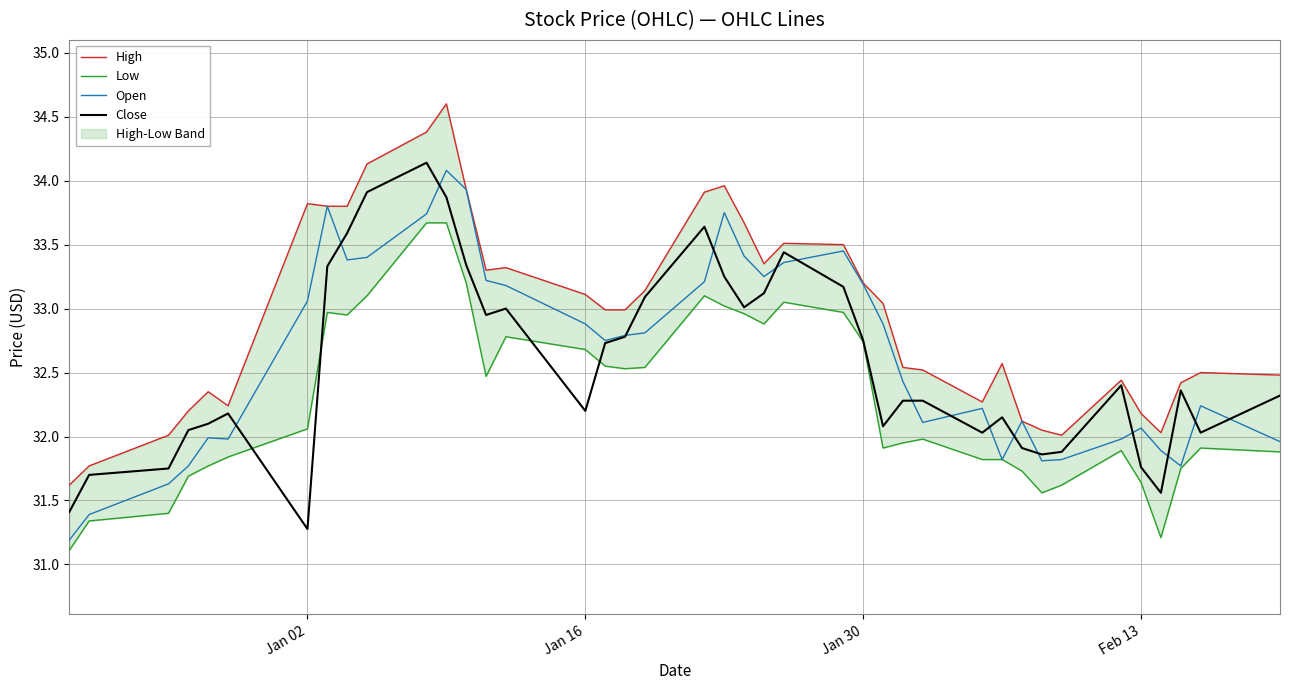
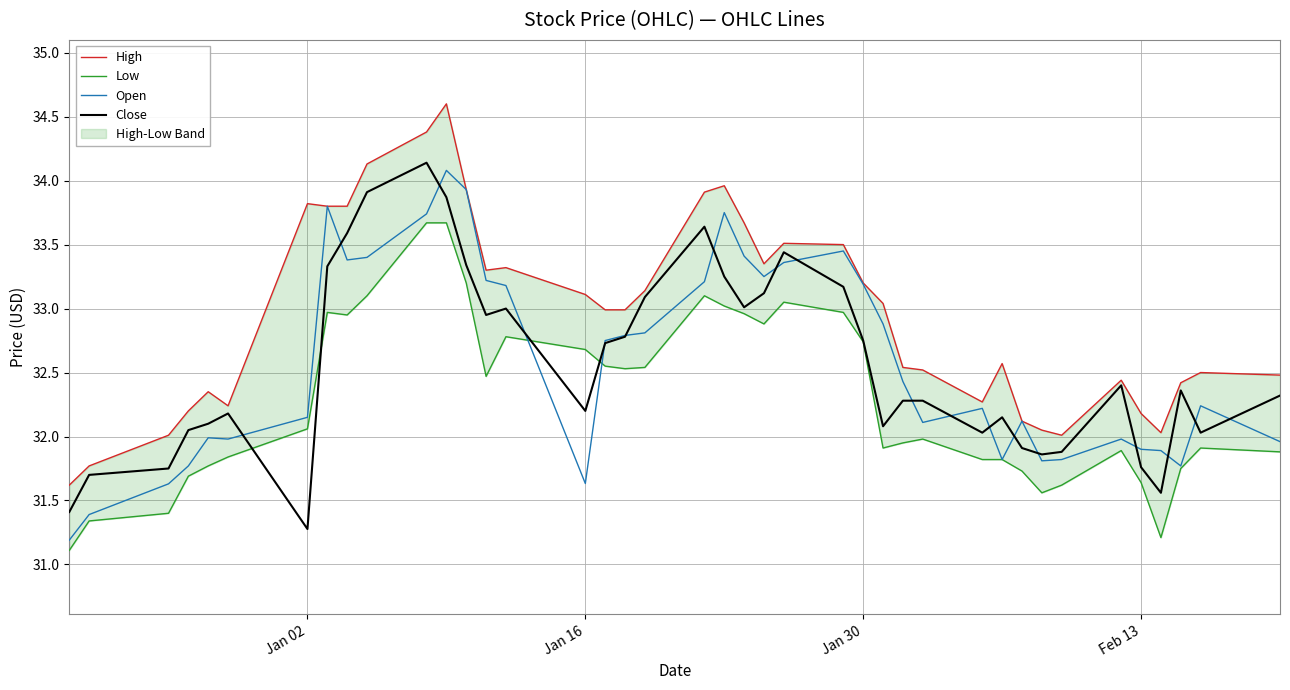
  {
    "Open": {
-     "Jan 02": 33.06,
-     "Jan 16": 32.88,
-     "Feb 13": 32.07
+     "Jan 02": 32.15,
+     "Jan 16": 31.63,
+     "Feb 13": 31.90
    },
    "Close": {
      "Jan 02": 31.28,
      "Jan 16": 32.20,
      "Feb 13": 31.76
    }
  }
